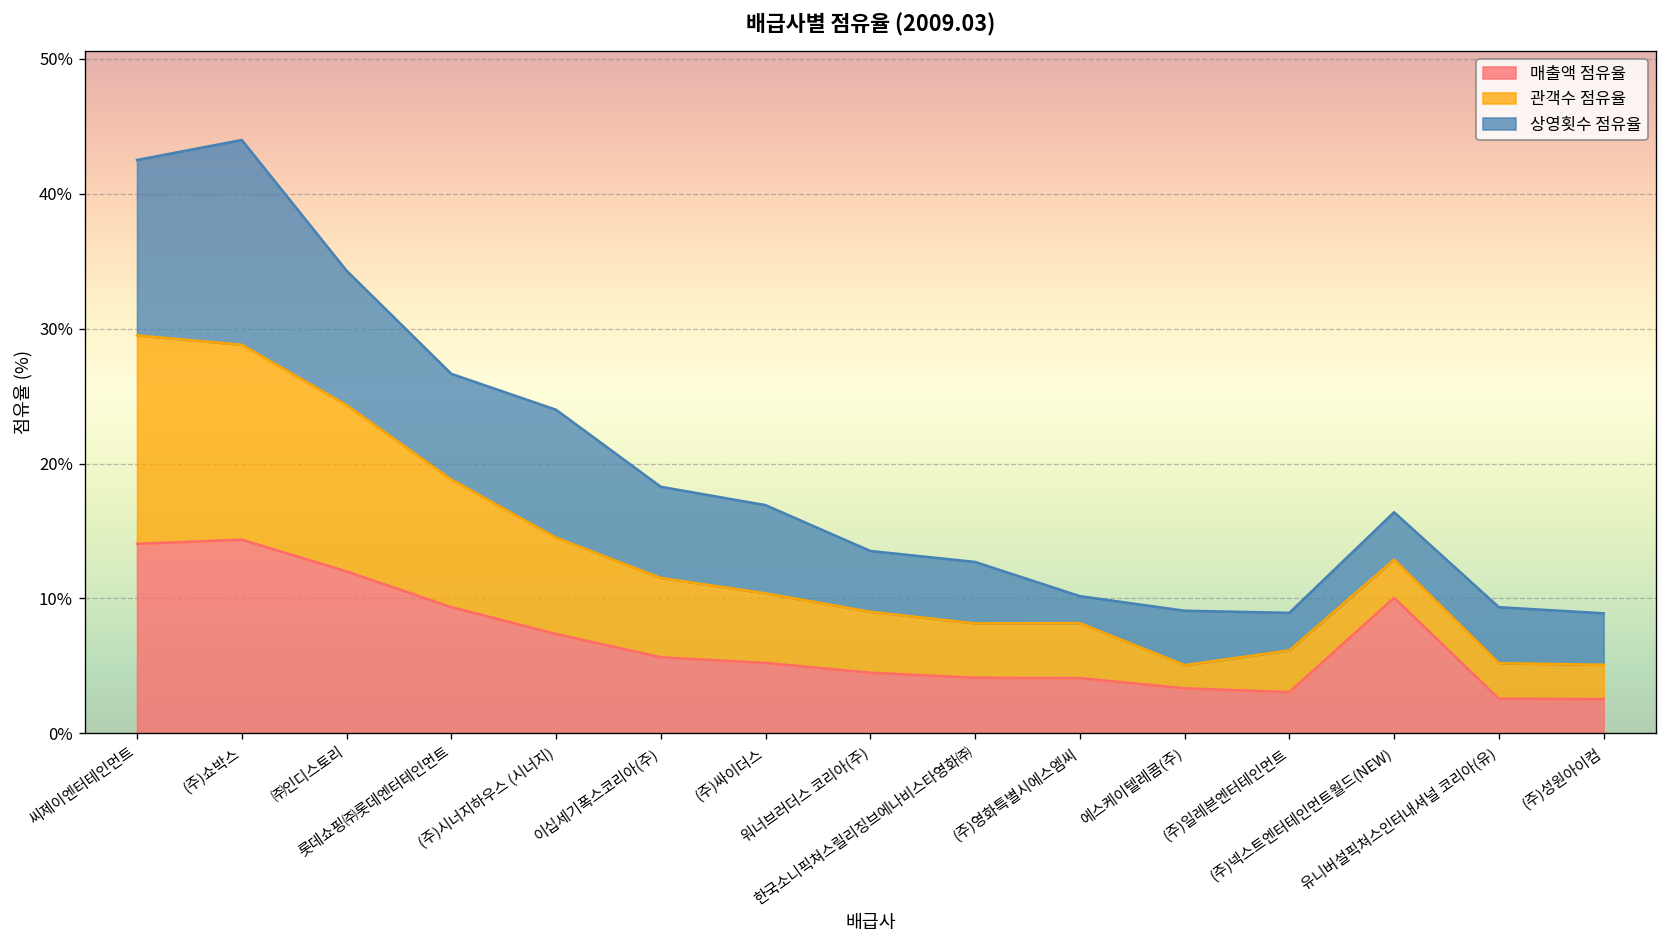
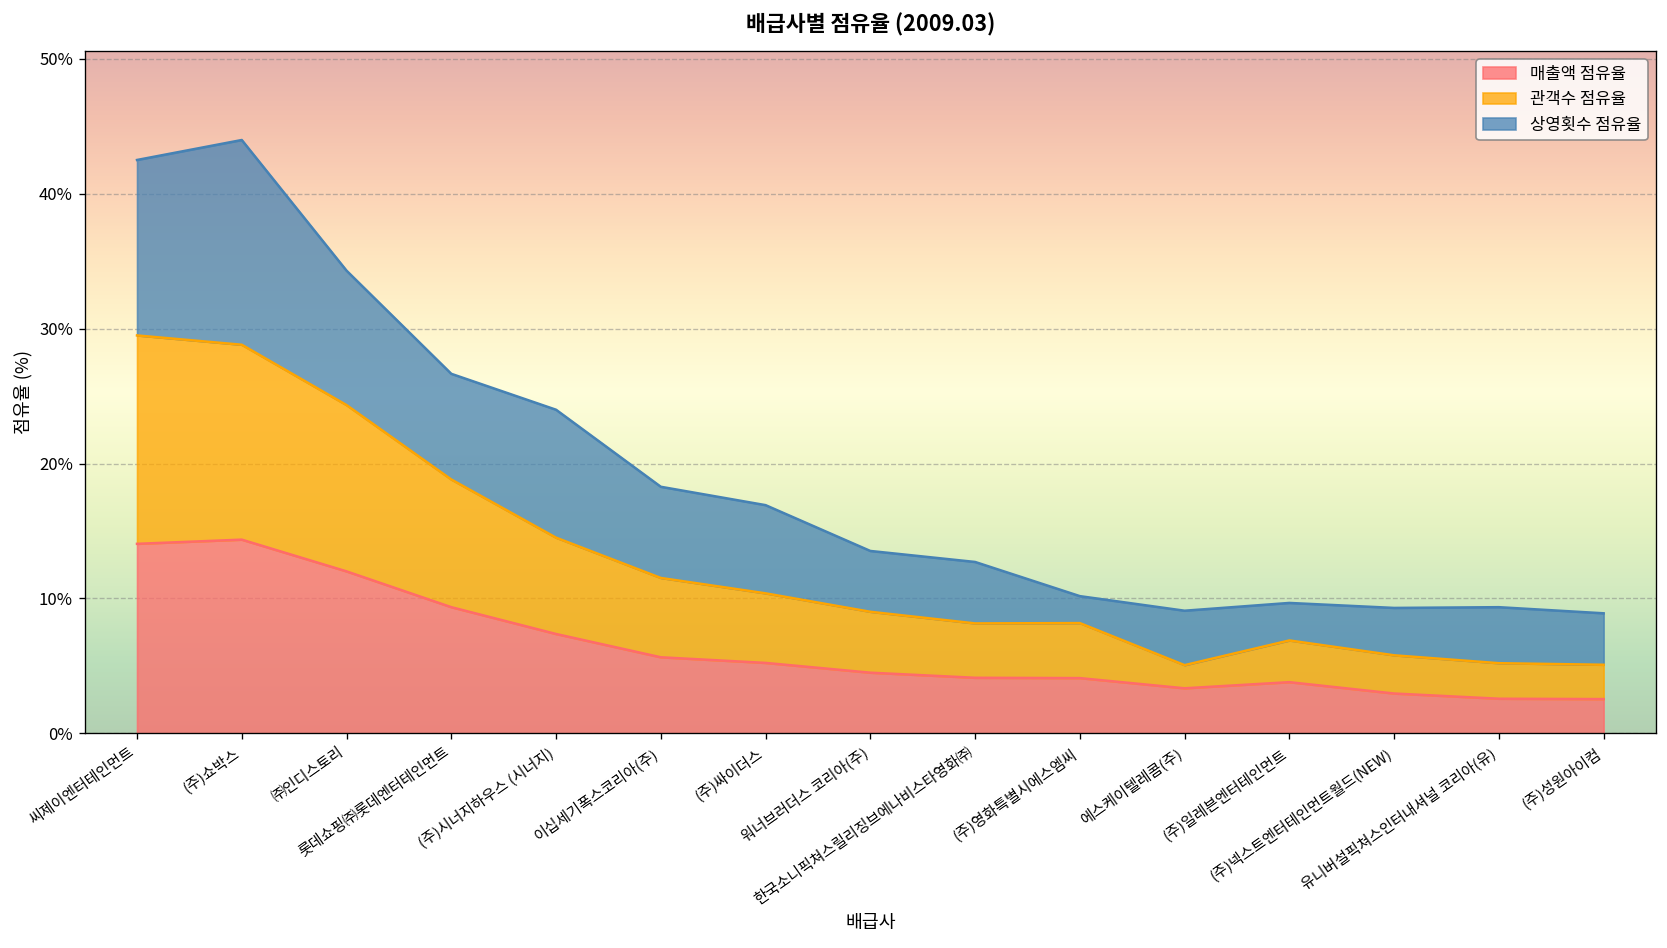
  {
    "매출액 점유율": {
      "씨제이엔터테인먼트": "14.0%",
      "(주)쇼박스": "14.4%",
      "㈜인디스토리": "12.0%",
      "롯데쇼핑㈜롯데엔터테인먼트": "9.4%",
      "(주)시너지하우스 (시너지)": "7.4%",
      "이십세기폭스코리아(주)": "5.6%",
      "(주)싸이더스": "5.2%",
      "워너브러더스 코리아(주)": "4.5%",
      "한국소니픽쳐스릴리징브에나비스타영화㈜": "4.1%",
      "(주)영화특별시에스엠씨": "4.1%",
      "에스케이텔레콤(주)": "3.3%",
-     "(주)일레븐엔터테인먼트": "3.1%",
-     "(주)넥스트엔터테인먼트월드(NEW)": "10.0%",
+     "(주)일레븐엔터테인먼트": "3.8%",
+     "(주)넥스트엔터테인먼트월드(NEW)": "3.0%",
      "유니버설픽쳐스인터내셔널 코리아(유)": "2.6%",
      "(주)성원아이컴": "2.5%"
    },
    "관객수 점유율": {
      "씨제이엔터테인먼트": "15.4%",
      "(주)쇼박스": "14.4%",
      "㈜인디스토리": "12.3%",
      "롯데쇼핑㈜롯데엔터테인먼트": "9.5%",
      "(주)시너지하우스 (시너지)": "7.1%",
      "이십세기폭스코리아(주)": "5.9%",
      "(주)싸이더스": "5.2%",
      "워너브러더스 코리아(주)": "4.5%",
      "한국소니픽쳐스릴리징브에나비스타영화㈜": "4.0%",
      "(주)영화특별시에스엠씨": "4.1%",
      "에스케이텔레콤(주)": "1.7%",
      "(주)일레븐엔터테인먼트": "3.1%",
      "(주)넥스트엔터테인먼트월드(NEW)": "2.8%",
      "유니버설픽쳐스인터내셔널 코리아(유)": "2.6%",
      "(주)성원아이컴": "2.5%"
    },
    "상영횟수 점유율": {
      "씨제이엔터테인먼트": "13.0%",
      "(주)쇼박스": "15.2%",
      "㈜인디스토리": "10.0%",
      "롯데쇼핑㈜롯데엔터테인먼트": "7.8%",
      "(주)시너지하우스 (시너지)": "9.5%",
      "이십세기폭스코리아(주)": "6.8%",
      "(주)싸이더스": "6.5%",
      "워너브러더스 코리아(주)": "4.5%",
      "한국소니픽쳐스릴리징브에나비스타영화㈜": "4.6%",
      "(주)영화특별시에스엠씨": "2.0%",
      "에스케이텔레콤(주)": "4.0%",
      "(주)일레븐엔터테인먼트": "2.8%",
      "(주)넥스트엔터테인먼트월드(NEW)": "3.5%",
      "유니버설픽쳐스인터내셔널 코리아(유)": "4.2%",
      "(주)성원아이컴": "3.8%"
    }
  }
